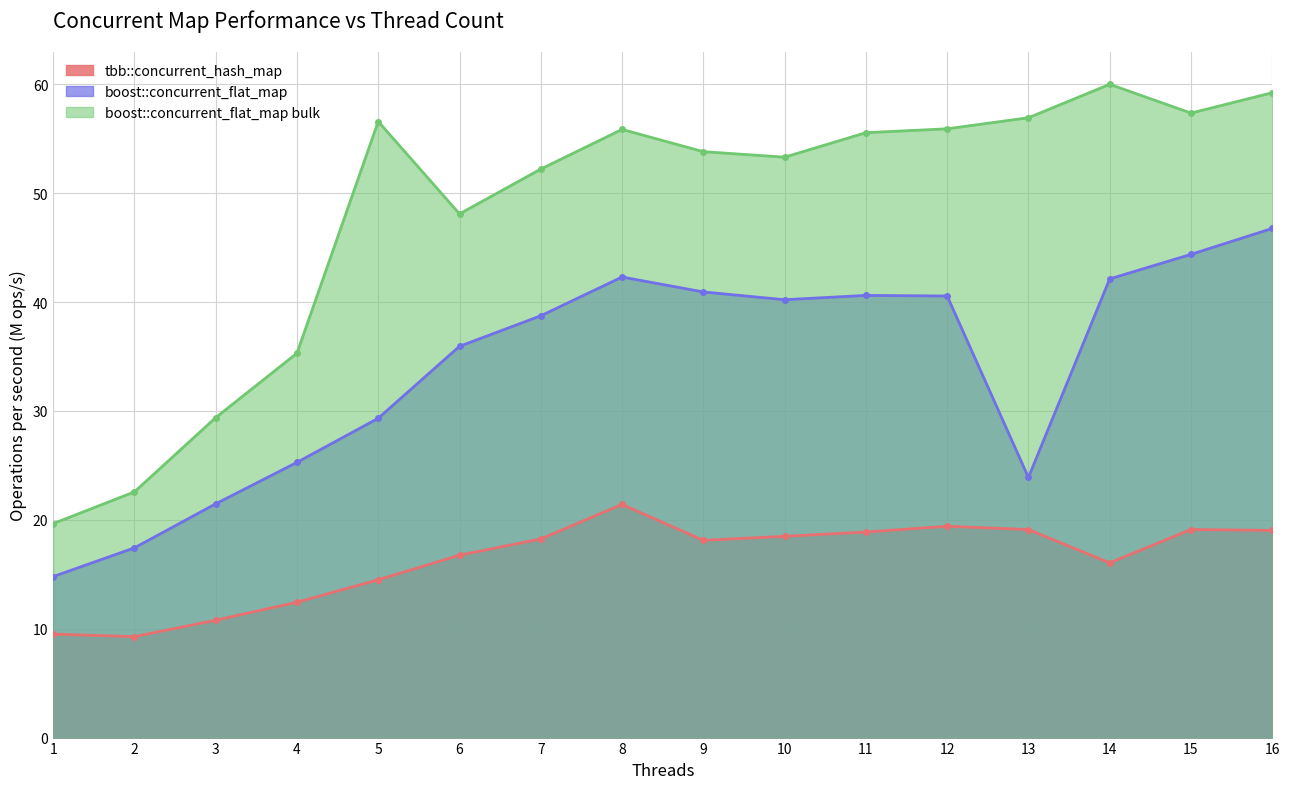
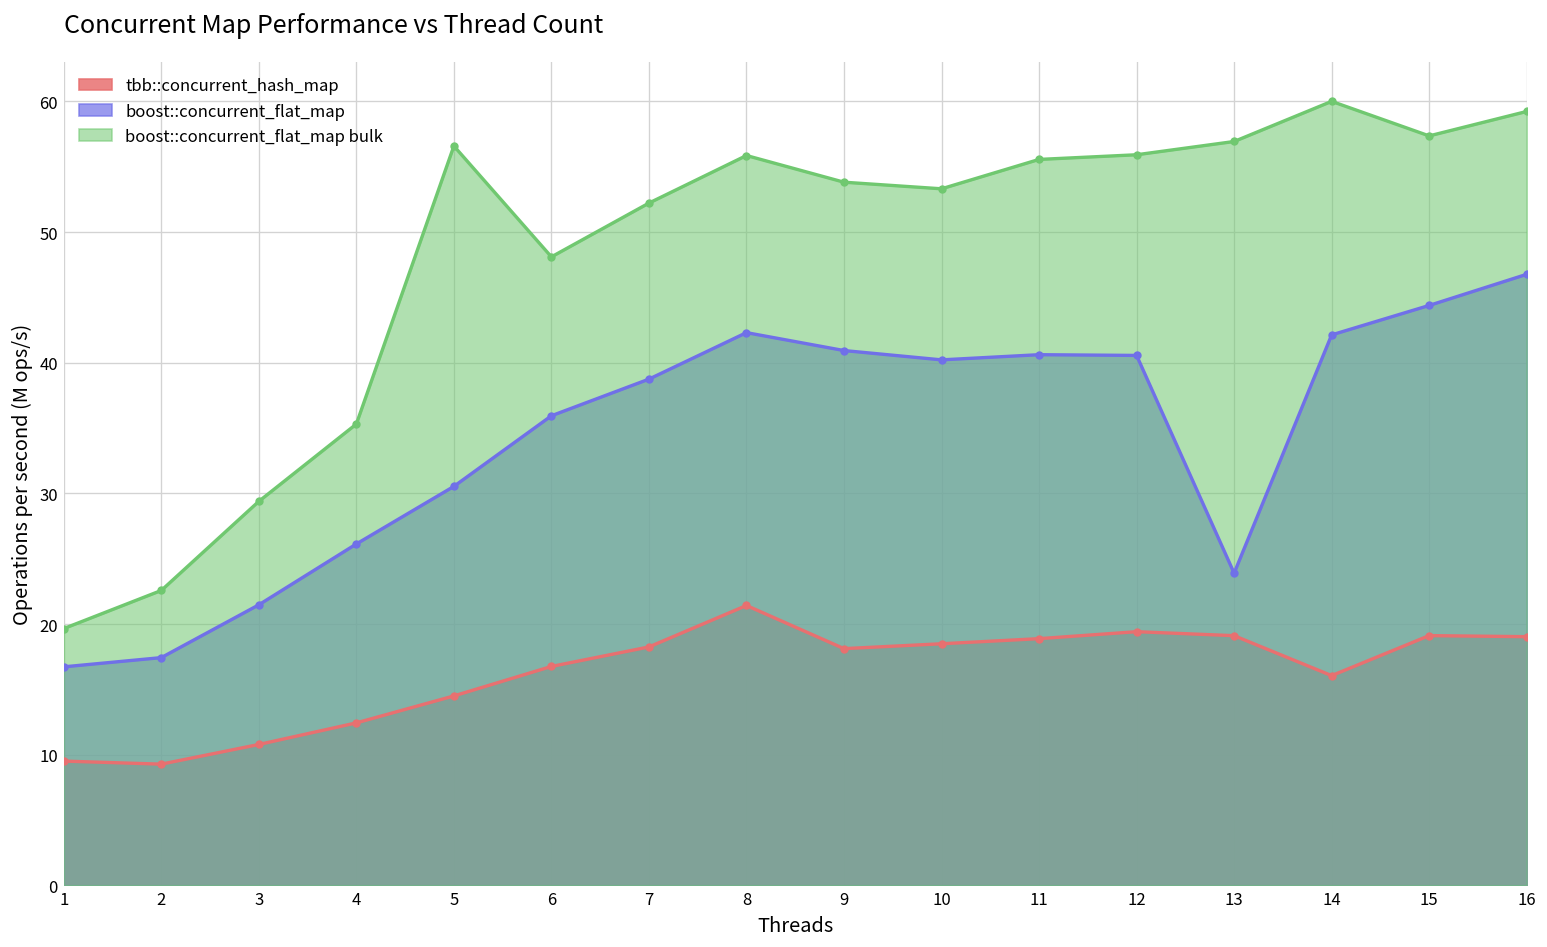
  {
    "tbb::concurrent_hash_map": {
      "1": 9.5,
      "2": 9.3,
      "3": 10.8,
      "4": 12.4,
      "5": 14.5,
      "6": 16.8,
      "7": 18.2,
      "8": 21.4,
      "9": 18.1,
      "10": 18.5,
      "11": 18.9,
      "12": 19.4,
      "13": 19.1,
      "14": 16.0,
      "15": 19.1,
      "16": 19.0
    },
    "boost::concurrent_flat_map": {
-     "1": 14.8,
+     "1": 16.7,
      "2": 17.4,
      "3": 21.5,
-     "4": 25.3,
-     "5": 29.3,
+     "4": 26.1,
+     "5": 30.5,
      "6": 35.9,
      "7": 38.7,
      "8": 42.3,
      "9": 40.9,
      "10": 40.2,
      "11": 40.6,
      "12": 40.6,
      "13": 23.9,
      "14": 42.1,
      "15": 44.4,
      "16": 46.8
    },
    "boost::concurrent_flat_map bulk": {
      "1": 19.7,
      "2": 22.6,
      "3": 29.4,
      "4": 35.3,
      "5": 56.6,
      "6": 48.1,
      "7": 52.2,
      "8": 55.9,
      "9": 53.8,
      "10": 53.3,
      "11": 55.6,
      "12": 55.9,
      "13": 56.9,
      "14": 60.0,
      "15": 57.4,
      "16": 59.2
    }
  }
